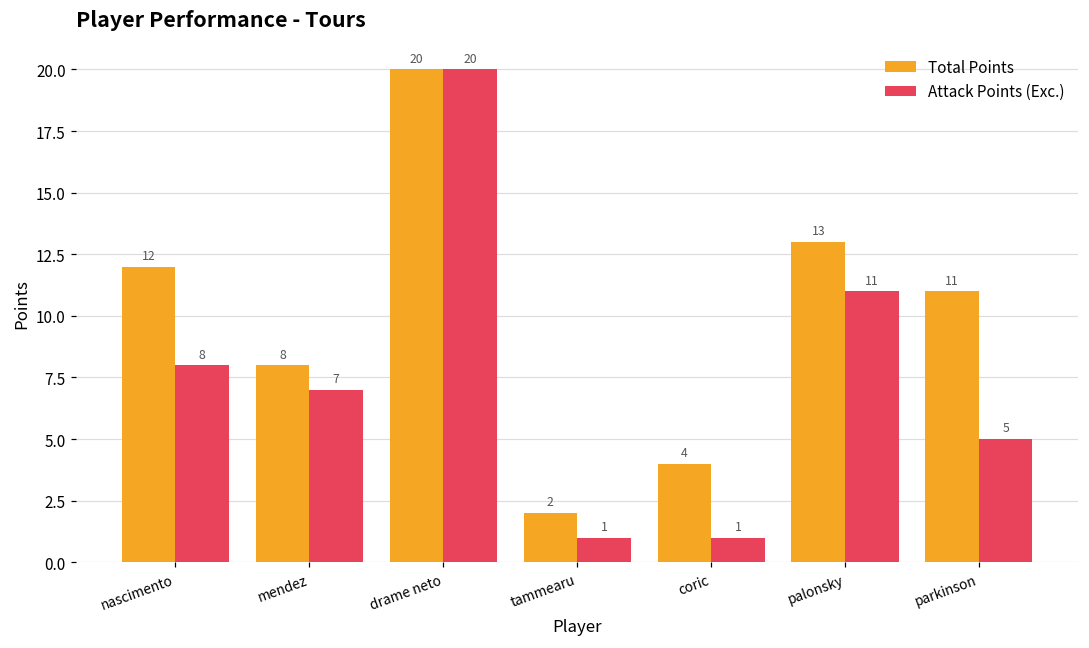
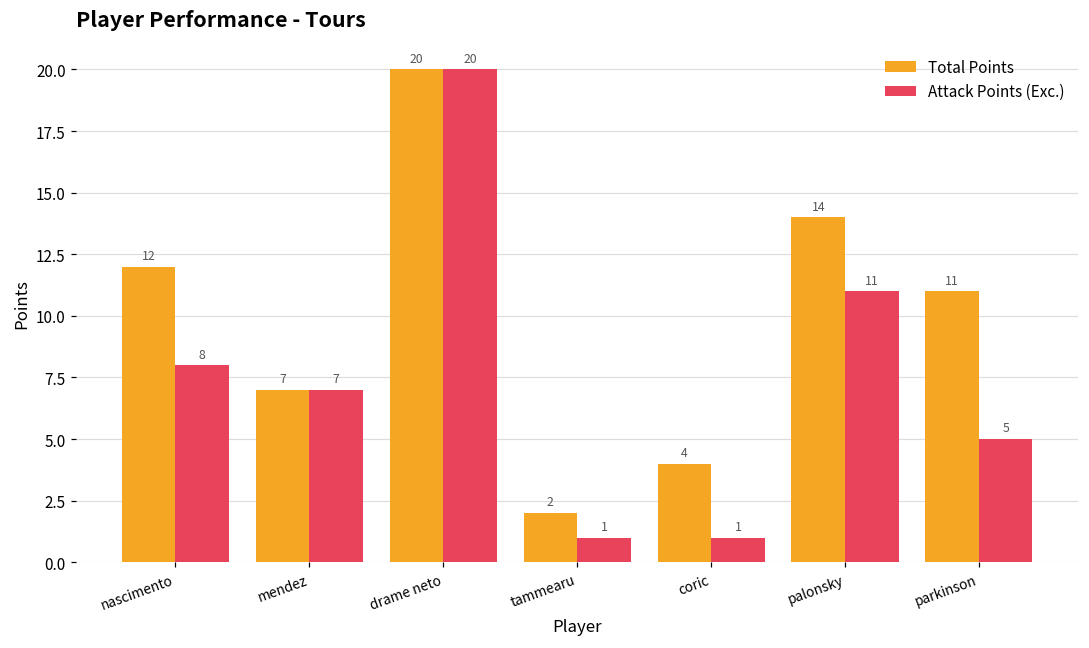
  {
    "Total Points": {
      "nascimento": 12,
-     "mendez": 8,
+     "mendez": 7,
      "drame neto": 20,
      "tammearu": 2,
      "coric": 4,
-     "palonsky": 13,
+     "palonsky": 14,
      "parkinson": 11
    },
    "Attack Points (Exc.)": {
      "nascimento": 8,
      "mendez": 7,
      "drame neto": 20,
      "tammearu": 1,
      "coric": 1,
      "palonsky": 11,
      "parkinson": 5
    }
  }
